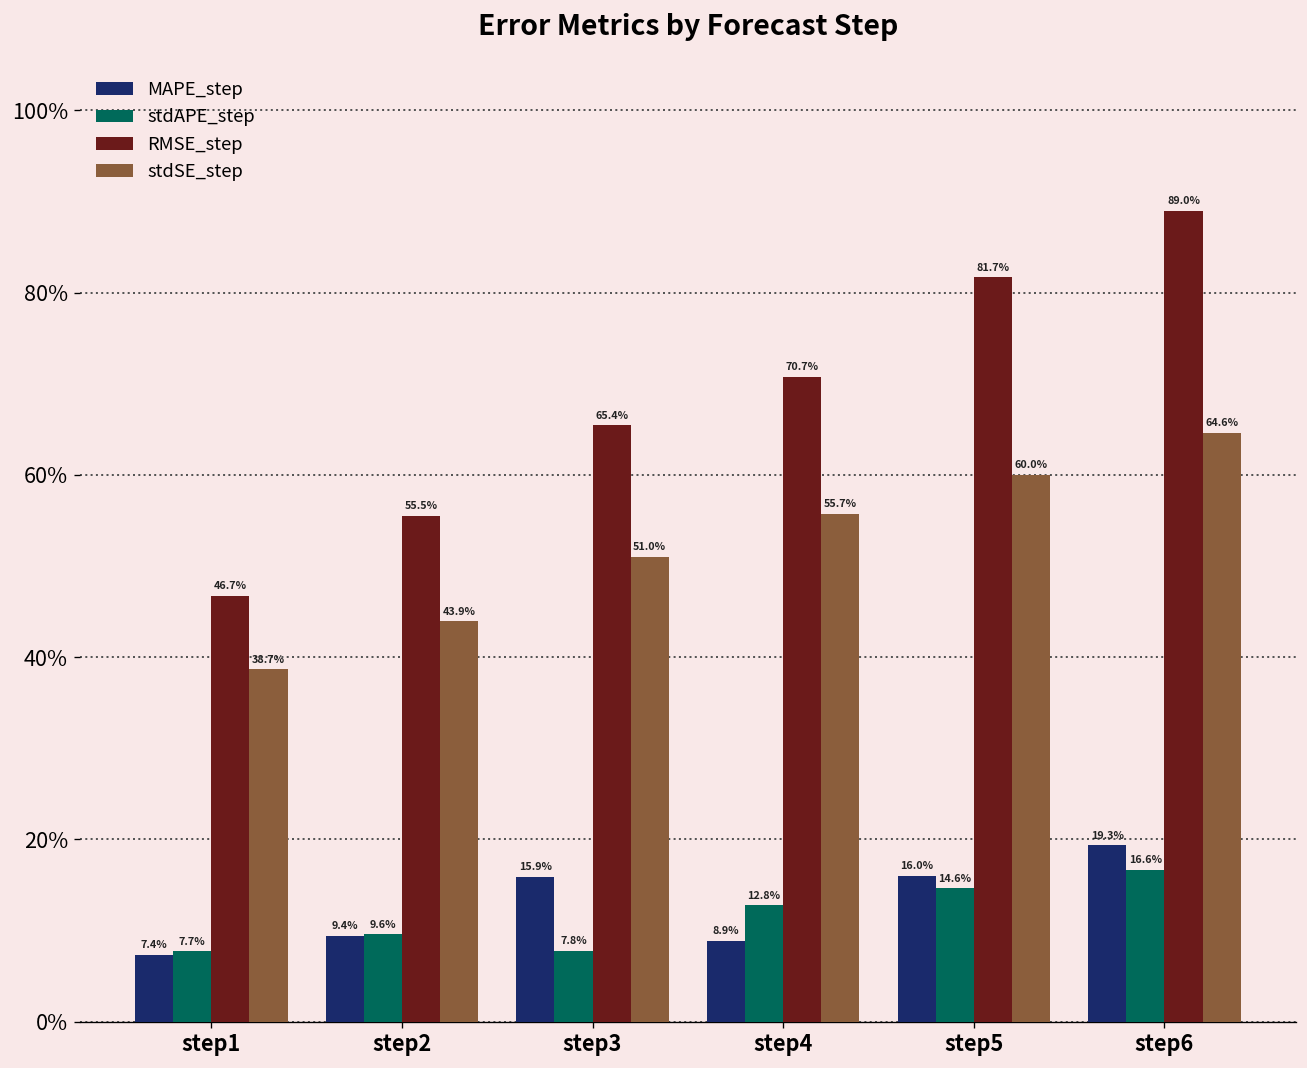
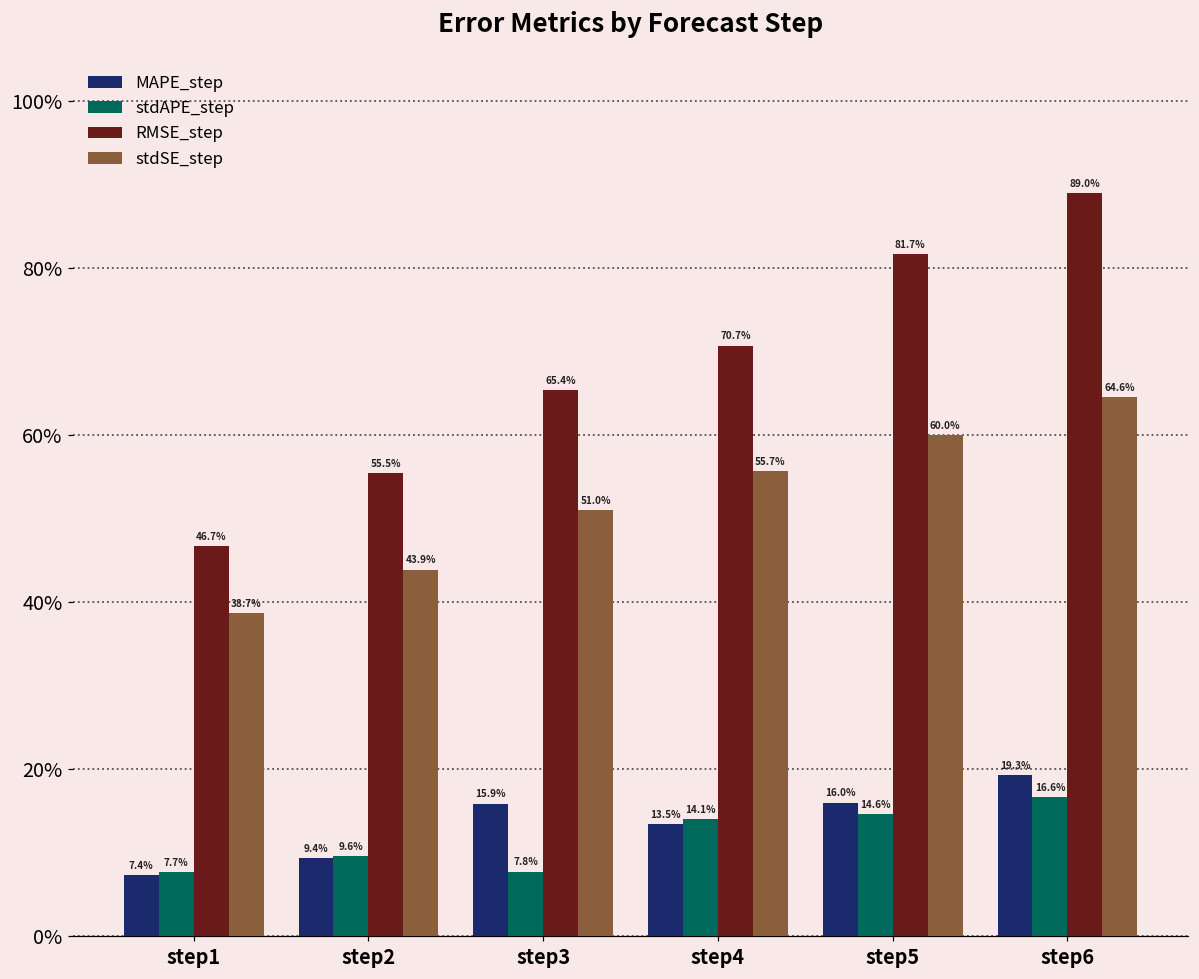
  {
    "MAPE_step": {
      "step1": "7.4%",
      "step2": "9.4%",
      "step3": "15.9%",
-     "step4": "8.9%",
+     "step4": "13.5%",
      "step5": "16.0%",
      "step6": "19.3%"
    },
    "stdAPE_step": {
      "step1": "7.7%",
      "step2": "9.6%",
      "step3": "7.8%",
-     "step4": "12.8%",
+     "step4": "14.1%",
      "step5": "14.6%",
      "step6": "16.6%"
    },
    "RMSE_step": {
      "step1": "46.7%",
      "step2": "55.5%",
      "step3": "65.4%",
      "step4": "70.7%",
      "step5": "81.7%",
      "step6": "89.0%"
    },
    "stdSE_step": {
      "step1": "38.7%",
      "step2": "43.9%",
      "step3": "51.0%",
      "step4": "55.7%",
      "step5": "60.0%",
      "step6": "64.6%"
    }
  }
